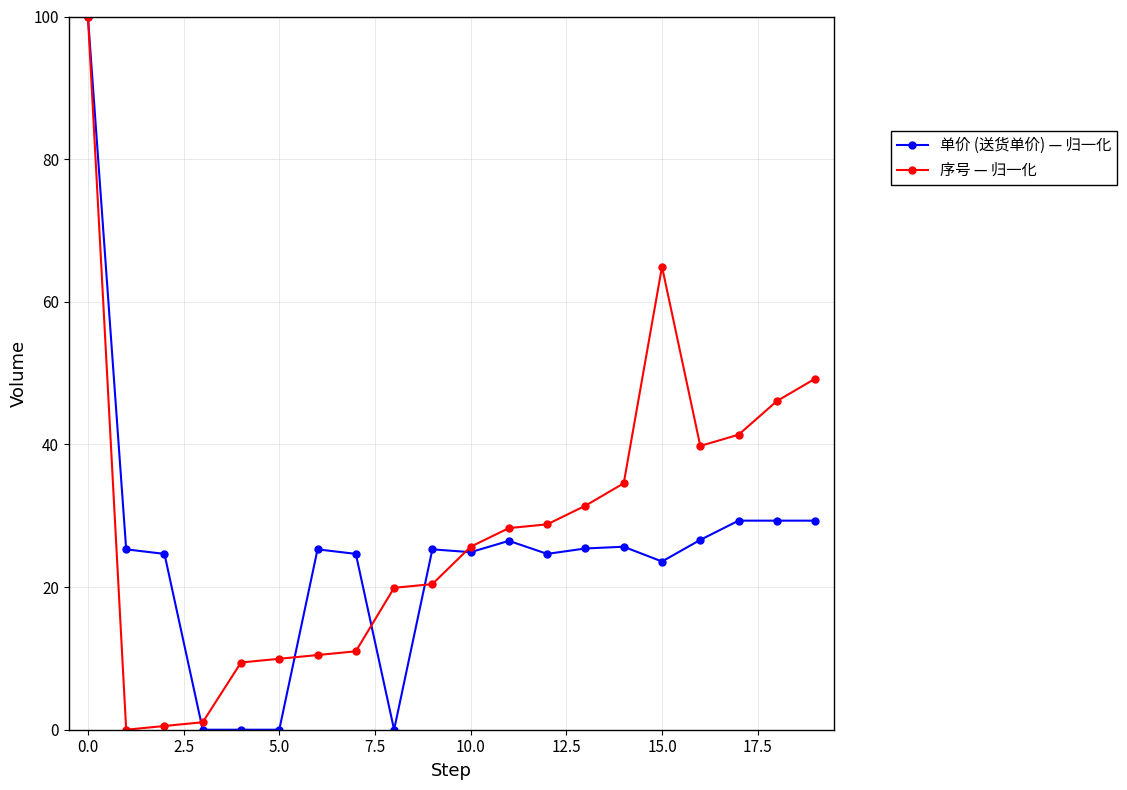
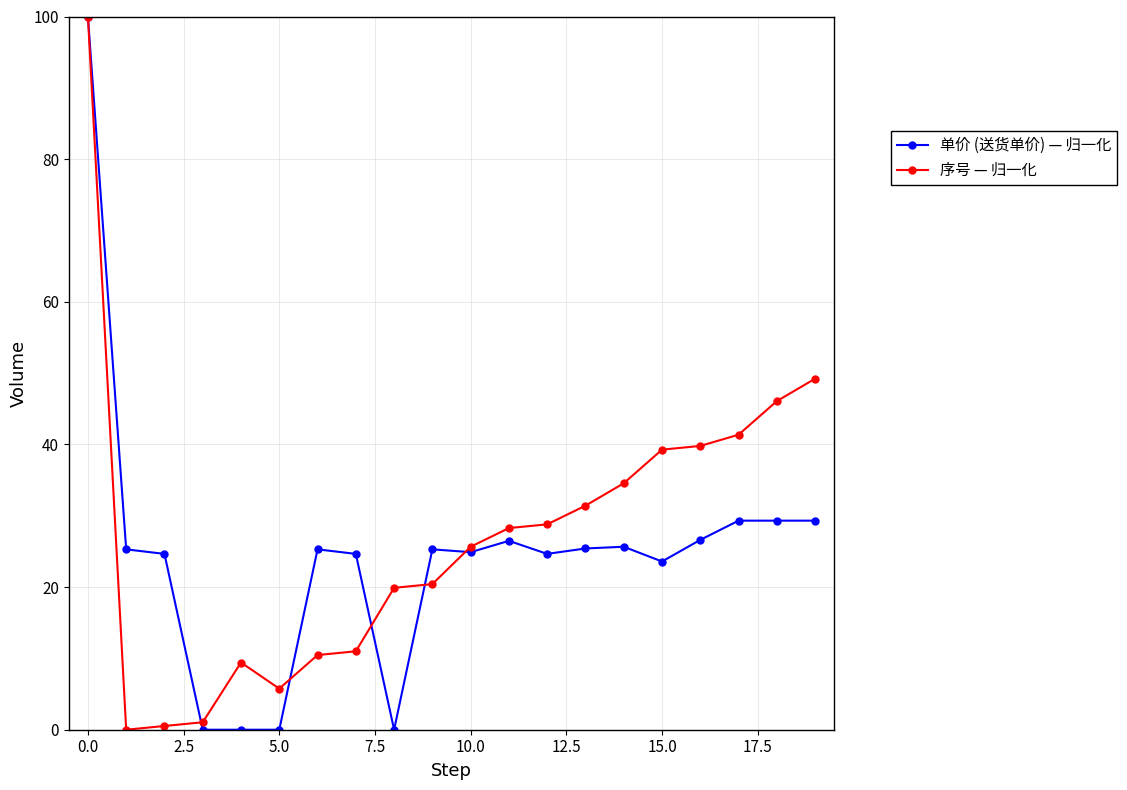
  {
    "单价 (送货单价) — 归一化": {
      "5.0": 0,
      "10.0": 25,
      "15.0": 24
    },
    "序号 — 归一化": {
-     "5.0": 10,
+     "5.0": 6,
      "10.0": 26,
-     "15.0": 65
+     "15.0": 39
    }
  }
